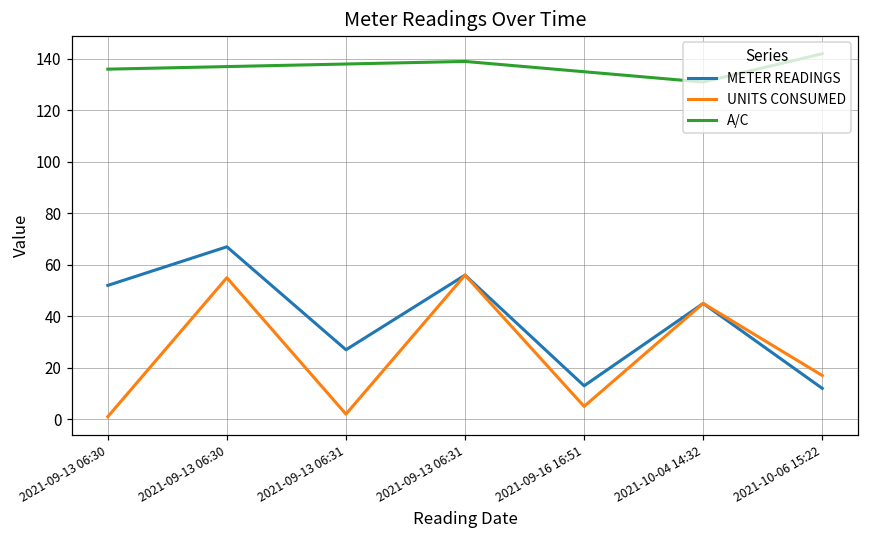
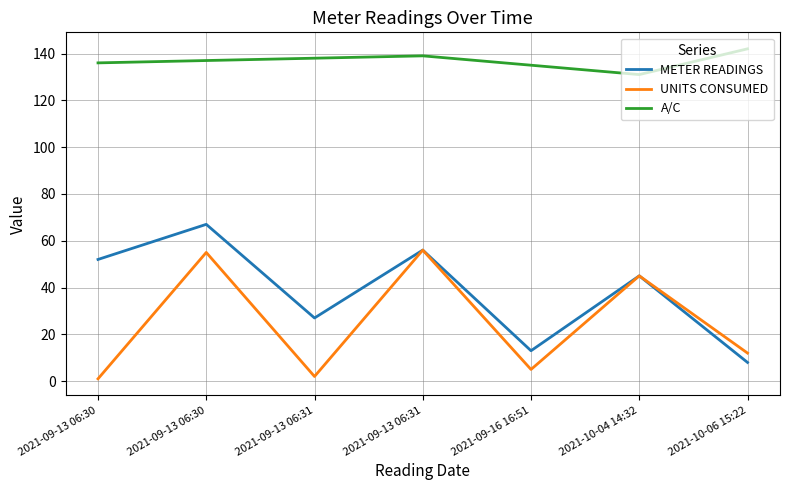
  {
    "METER READINGS": {
      "2021-09-16 16:51": 13,
-     "2021-10-06 15:22": 12
+     "2021-10-06 15:22": 8
    },
    "UNITS CONSUMED": {
      "2021-09-16 16:51": 5,
-     "2021-10-06 15:22": 17
+     "2021-10-06 15:22": 12
    },
    "A/C": {
      "2021-09-16 16:51": 135
    }
  }
